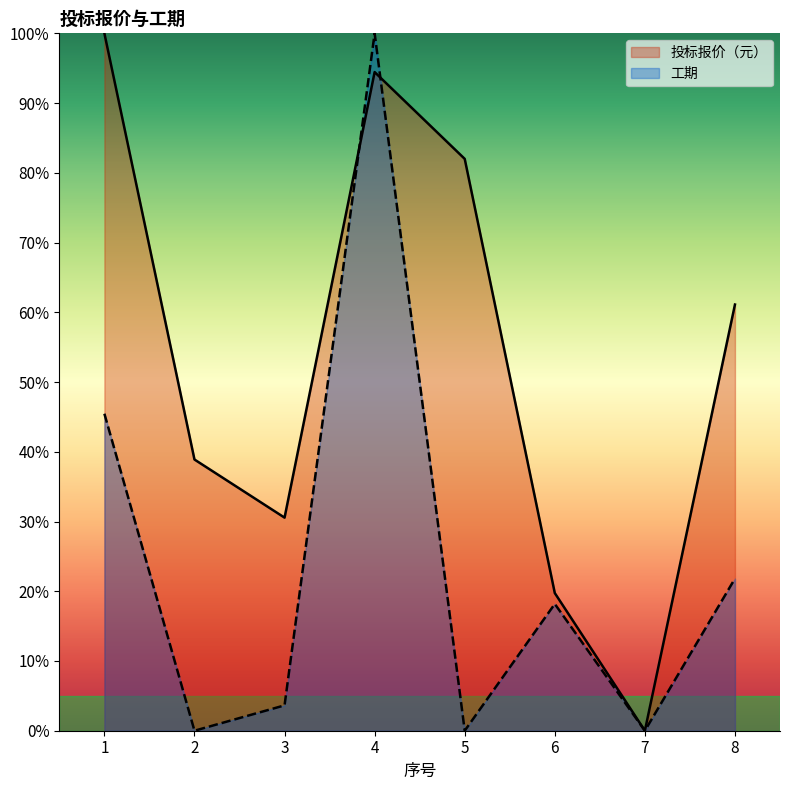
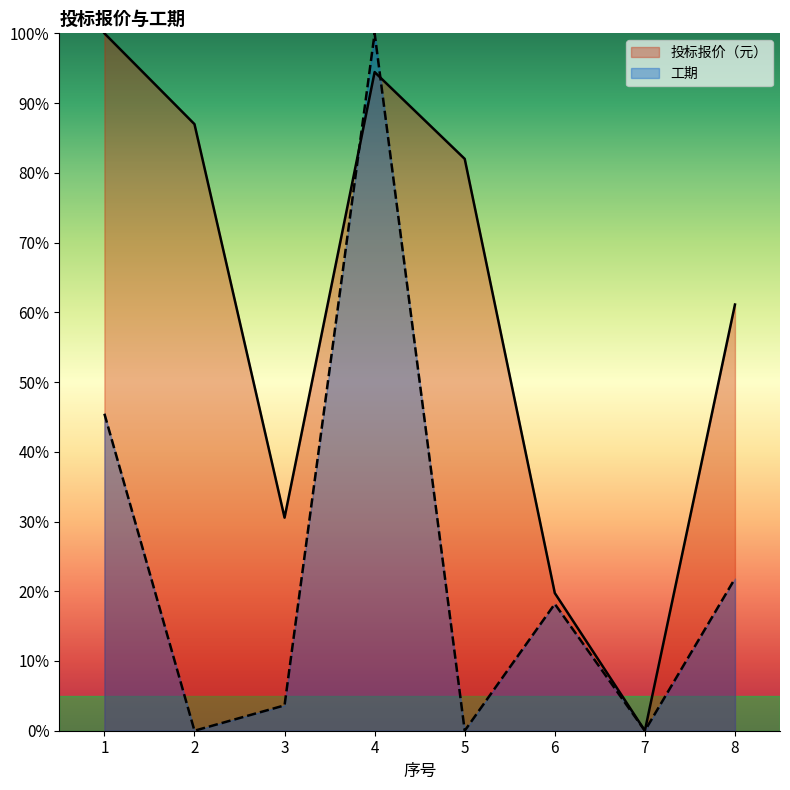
  {
    "投标报价（元）": {
      "1": "100%",
-     "2": "39%",
+     "2": "87%",
      "3": "31%",
      "4": "94%",
      "5": "82%",
      "6": "20%",
      "8": "61%"
    },
    "工期": {
      "1": "45%",
      "4": "100%",
      "6": "18%",
      "8": "22%"
    }
  }
